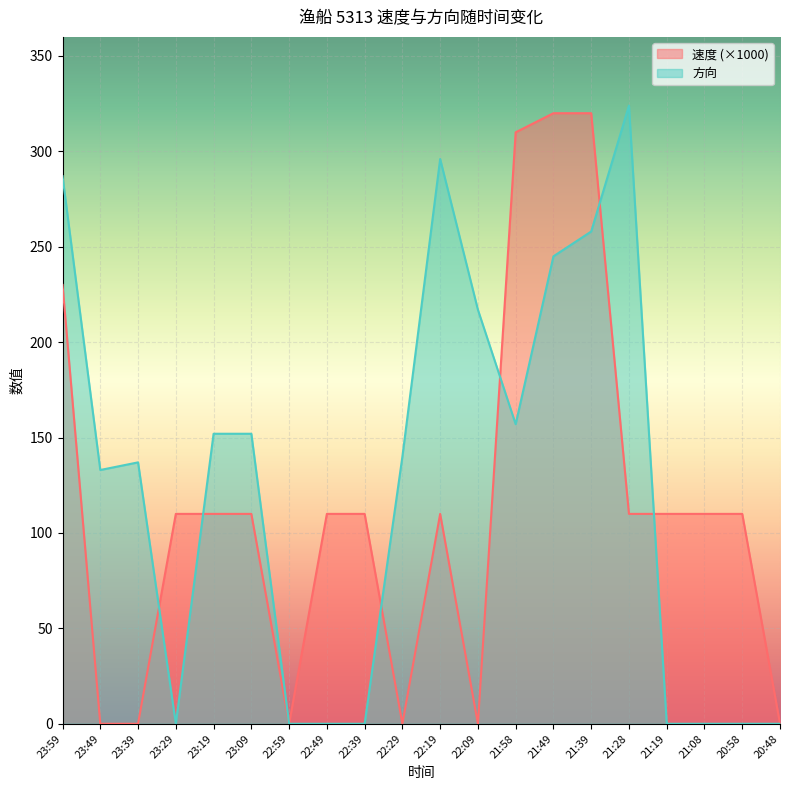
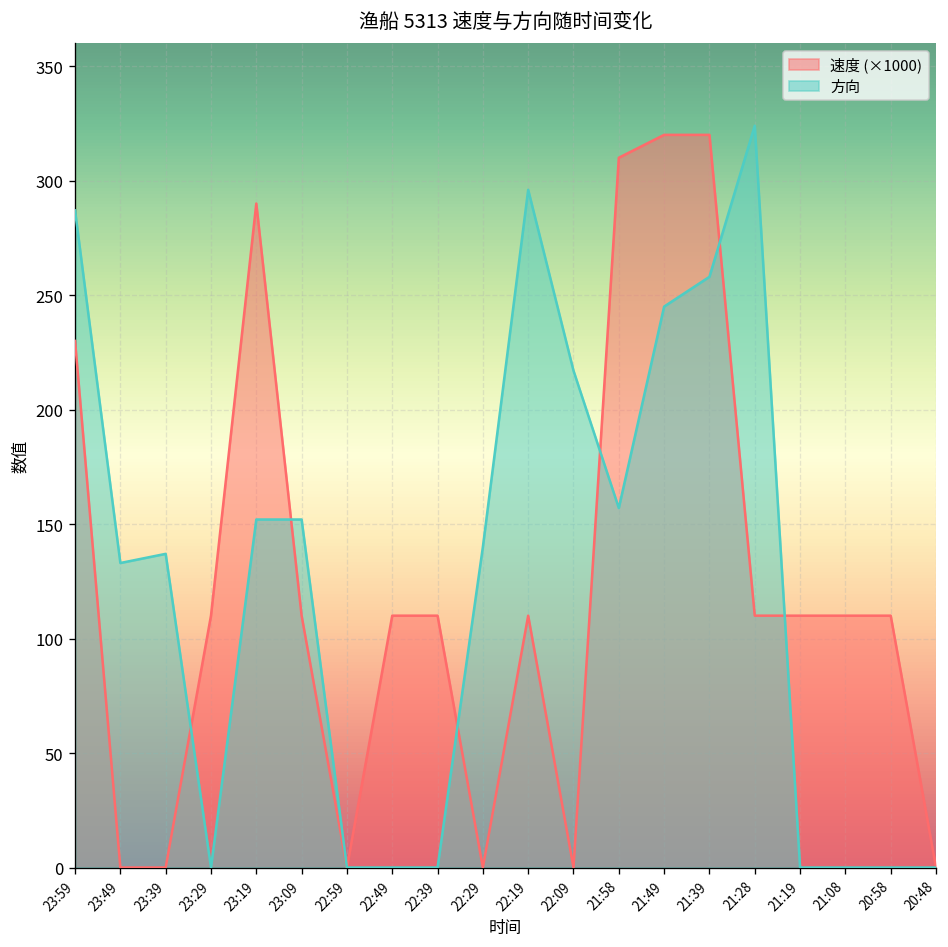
  {
    "速度 (×1000)": {
      "23:59": 230,
      "23:49": 0,
      "23:39": 0,
      "23:29": 110,
-     "23:19": 110,
+     "23:19": 290,
      "23:09": 110,
      "22:49": 110,
      "22:39": 110,
      "22:29": 0,
      "22:19": 110,
      "22:09": 0,
      "21:58": 310,
      "21:49": 320,
      "21:39": 320,
      "21:28": 110,
      "21:19": 110,
      "21:08": 110,
      "20:58": 110
    },
    "方向": {
      "23:59": 287,
      "23:49": 133,
      "23:39": 137,
      "23:29": 0,
      "23:19": 152,
      "23:09": 152,
      "22:49": 0,
      "22:39": 0,
      "22:29": 140,
      "22:19": 296,
      "22:09": 217,
      "21:58": 157,
      "21:49": 245,
      "21:39": 258,
      "21:28": 324,
      "21:19": 0,
      "21:08": 0,
      "20:58": 0
    }
  }
